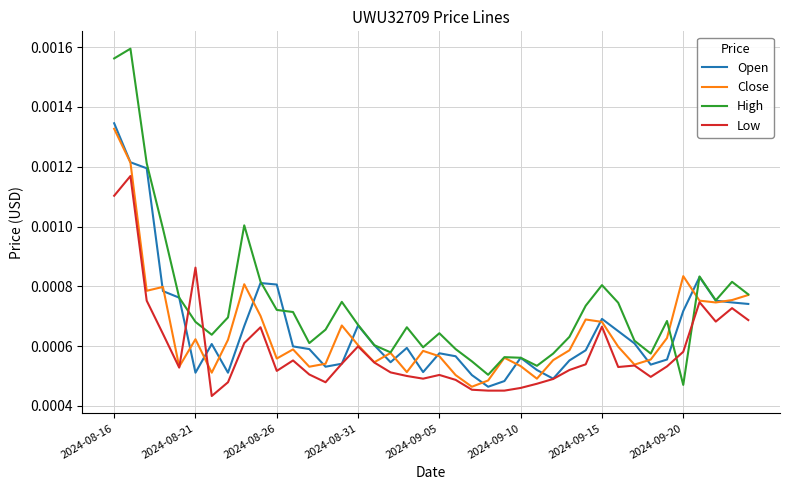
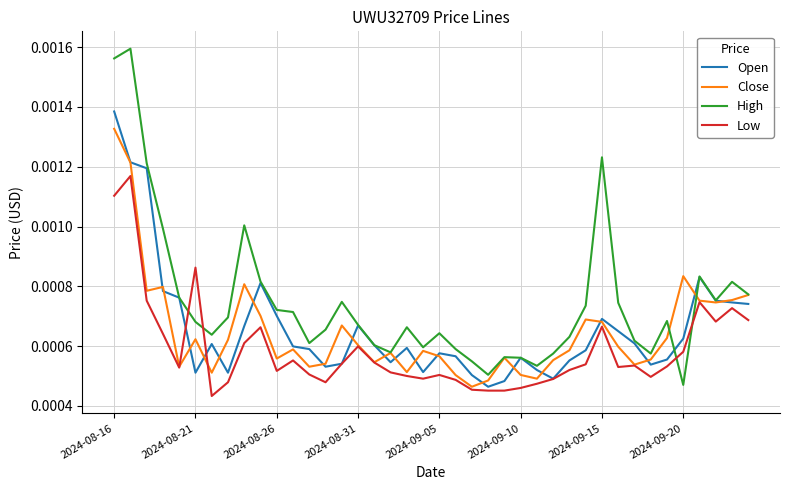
  {
    "Open": {
-     "2024-08-16": 0.00135,
+     "2024-08-16": 0.00138,
      "2024-08-21": 0.00051,
-     "2024-08-26": 0.00081,
+     "2024-08-26": 0.00070,
      "2024-09-05": 0.00058,
      "2024-09-15": 0.00069,
-     "2024-09-20": 0.00072
+     "2024-09-20": 0.00062
    },
    "Close": {
      "2024-08-16": 0.00133,
      "2024-08-21": 0.00062,
      "2024-08-26": 0.00056,
      "2024-09-05": 0.00057,
-     "2024-09-10": 0.00053,
+     "2024-09-10": 0.00050,
      "2024-09-15": 0.00068,
      "2024-09-20": 0.00083
    },
    "High": {
      "2024-08-16": 0.00156,
      "2024-08-21": 0.00068,
      "2024-08-26": 0.00072,
      "2024-09-05": 0.00064,
-     "2024-09-15": 0.00080,
+     "2024-09-15": 0.00123,
      "2024-09-20": 0.00047
    },
    "Low": {
      "2024-08-16": 0.00110,
      "2024-08-21": 0.00086,
      "2024-08-26": 0.00052,
      "2024-09-05": 0.00050,
      "2024-09-10": 0.00046,
      "2024-09-15": 0.00066,
      "2024-09-20": 0.00058
    }
  }
